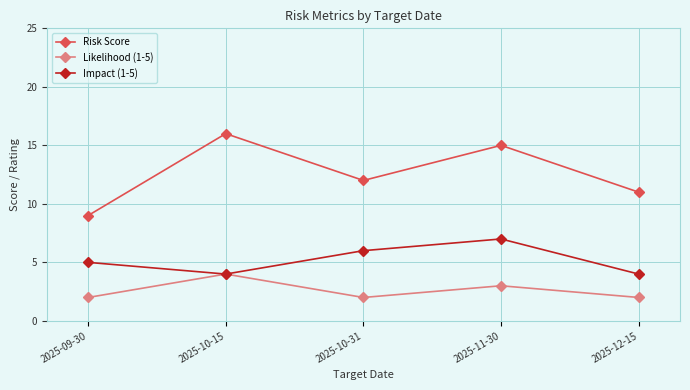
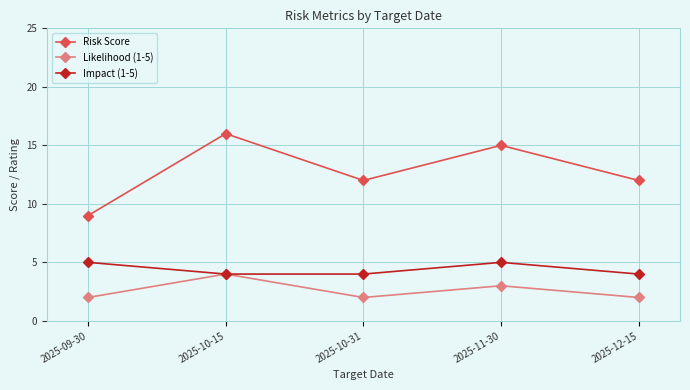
  {
    "Risk Score": {
      "2025-09-30": 9,
      "2025-10-15": 16,
      "2025-10-31": 12,
      "2025-11-30": 15,
-     "2025-12-15": 11
+     "2025-12-15": 12
    },
    "Likelihood (1-5)": {
      "2025-09-30": 2,
      "2025-10-31": 2,
      "2025-11-30": 3,
      "2025-12-15": 2
    },
    "Impact (1-5)": {
      "2025-09-30": 5,
-     "2025-10-31": 6,
-     "2025-11-30": 7,
+     "2025-10-31": 4,
+     "2025-11-30": 5,
      "2025-12-15": 4
    }
  }
